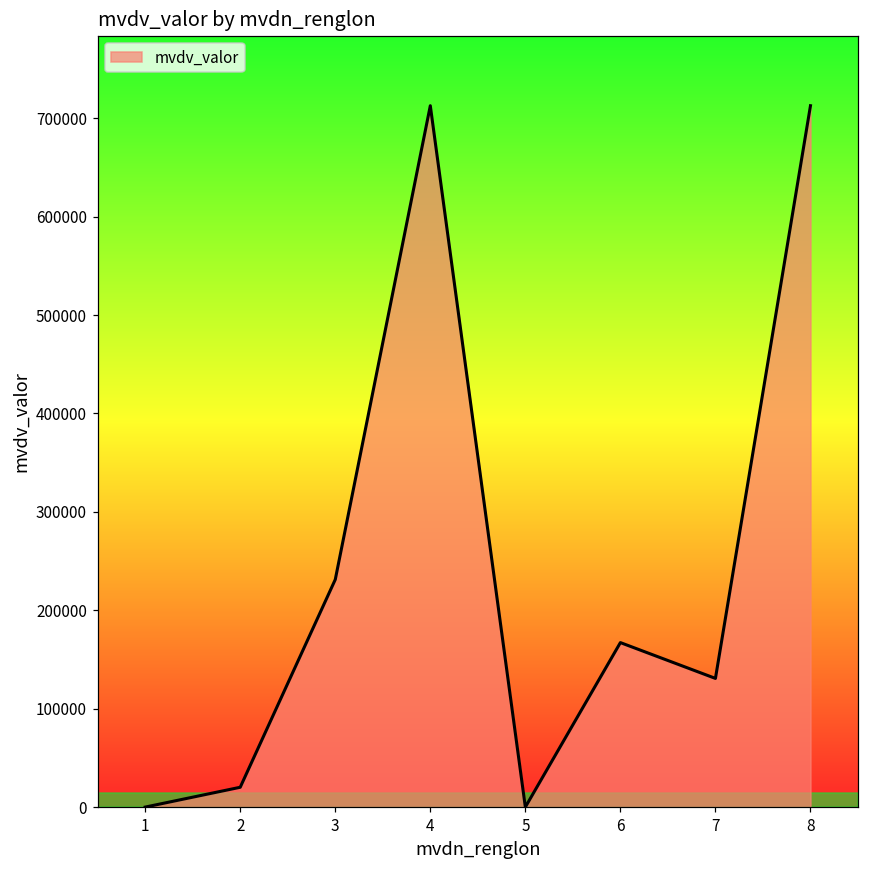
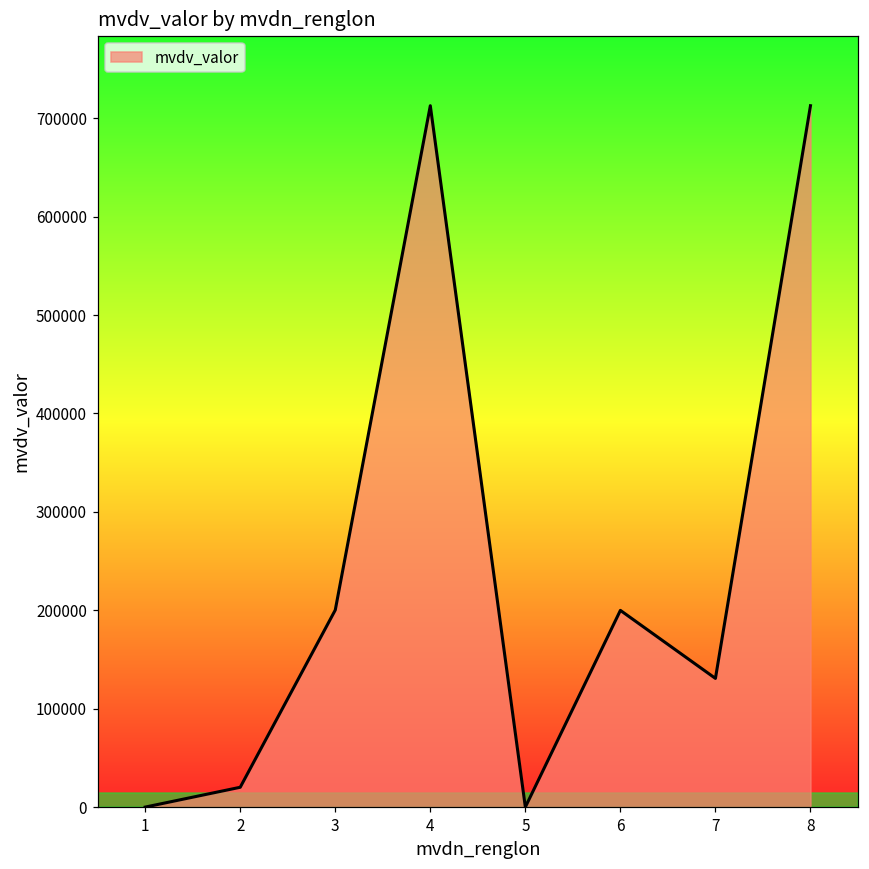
  {
    "2": 20000,
-   "3": 230000,
+   "3": 200000,
    "4": 710000,
-   "6": 170000,
+   "6": 200000,
    "7": 130000,
    "8": 710000
  }
